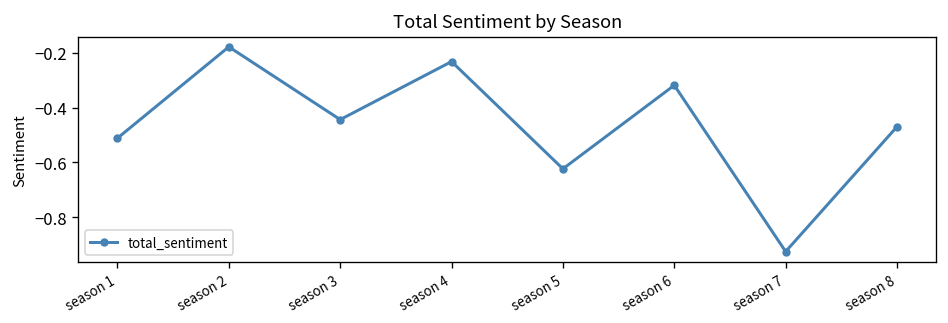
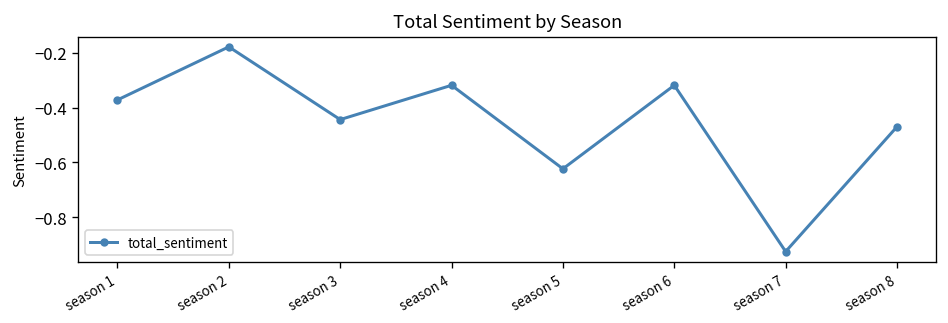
  {
-   "season 1": -0.51,
+   "season 1": -0.37,
    "season 2": -0.18,
    "season 3": -0.44,
-   "season 4": -0.23,
+   "season 4": -0.32,
    "season 5": -0.62,
    "season 6": -0.32,
    "season 7": -0.93,
    "season 8": -0.47
  }
